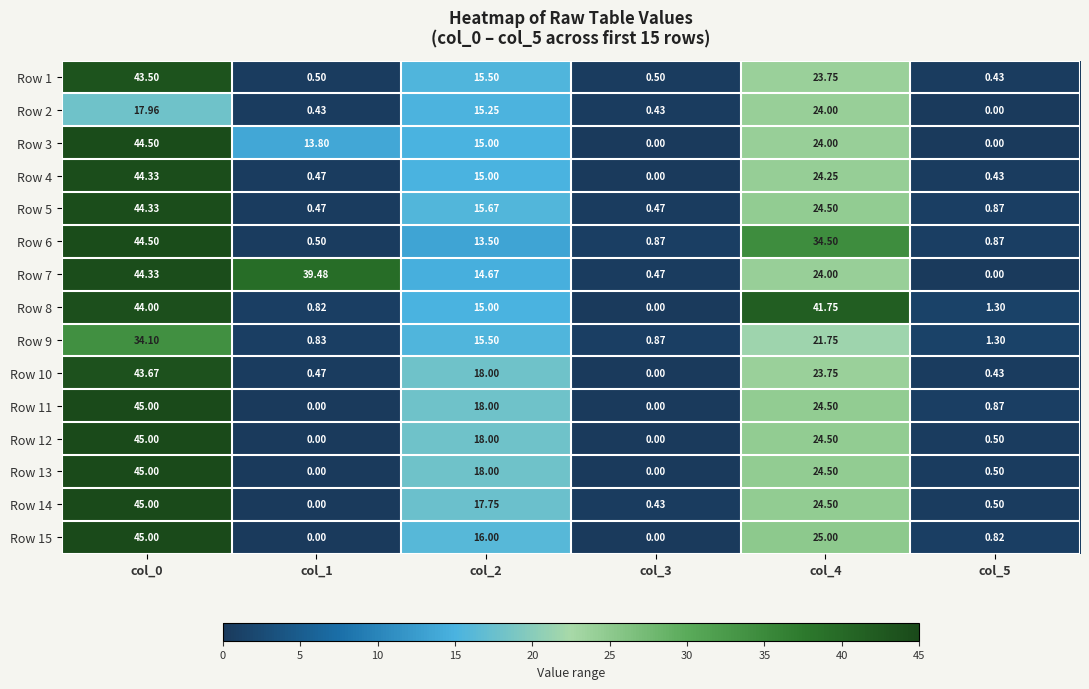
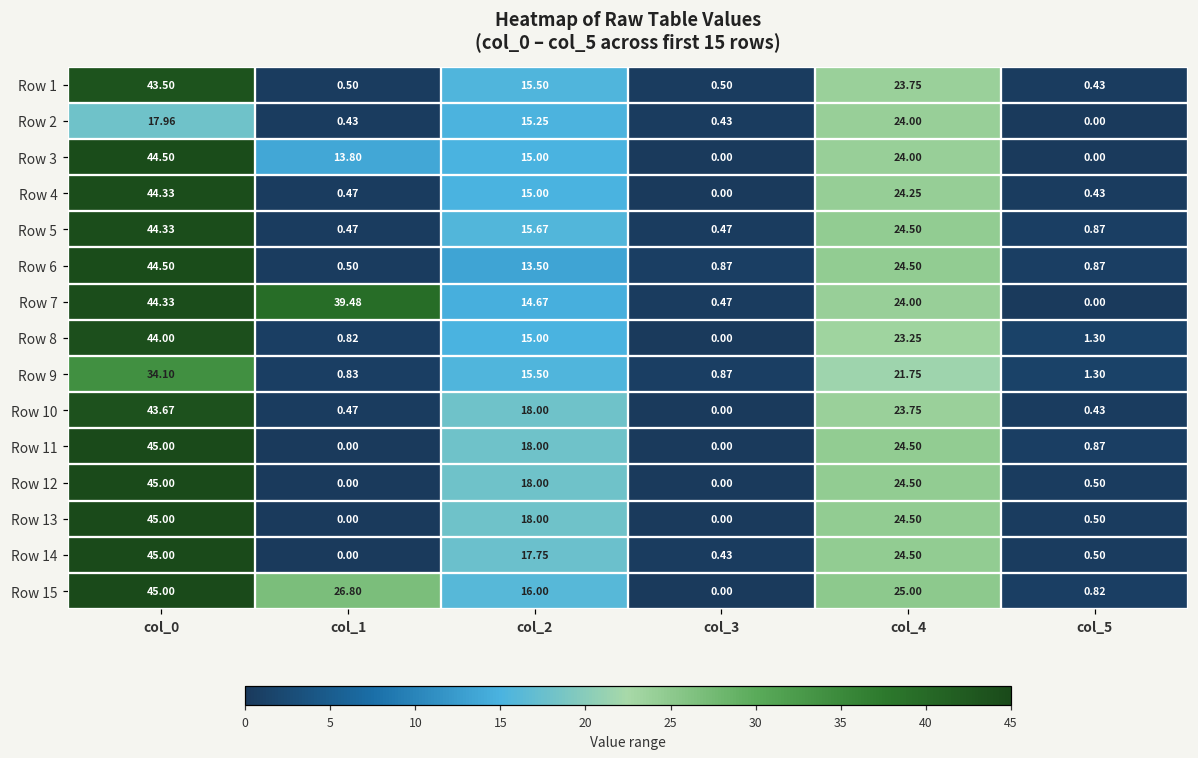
  {
    "Row 1": {
      "col_0": 43.50,
      "col_1": 0.50,
      "col_2": 15.50,
      "col_3": 0.50,
      "col_4": 23.75,
      "col_5": 0.43
    },
    "Row 2": {
      "col_0": 17.96,
      "col_1": 0.43,
      "col_2": 15.25,
      "col_3": 0.43,
      "col_4": 24.00,
      "col_5": 0.00
    },
    "Row 3": {
      "col_0": 44.50,
      "col_1": 13.80,
      "col_2": 15.00,
      "col_3": 0.00,
      "col_4": 24.00,
      "col_5": 0.00
    },
    "Row 4": {
      "col_0": 44.33,
      "col_1": 0.47,
      "col_2": 15.00,
      "col_3": 0.00,
      "col_4": 24.25,
      "col_5": 0.43
    },
    "Row 5": {
      "col_0": 44.33,
      "col_1": 0.47,
      "col_2": 15.67,
      "col_3": 0.47,
      "col_4": 24.50,
      "col_5": 0.87
    },
    "Row 6": {
      "col_0": 44.50,
      "col_1": 0.50,
      "col_2": 13.50,
      "col_3": 0.87,
-     "col_4": 34.50,
+     "col_4": 24.50,
      "col_5": 0.87
    },
    "Row 7": {
      "col_0": 44.33,
      "col_1": 39.48,
      "col_2": 14.67,
      "col_3": 0.47,
      "col_4": 24.00,
      "col_5": 0.00
    },
    "Row 8": {
      "col_0": 44.00,
      "col_1": 0.82,
      "col_2": 15.00,
      "col_3": 0.00,
-     "col_4": 41.75,
+     "col_4": 23.25,
      "col_5": 1.30
    },
    "Row 9": {
      "col_0": 34.10,
      "col_1": 0.83,
      "col_2": 15.50,
      "col_3": 0.87,
      "col_4": 21.75,
      "col_5": 1.30
    },
    "Row 10": {
      "col_0": 43.67,
      "col_1": 0.47,
      "col_2": 18.00,
      "col_3": 0.00,
      "col_4": 23.75,
      "col_5": 0.43
    },
    "Row 11": {
      "col_0": 45.00,
      "col_1": 0.00,
      "col_2": 18.00,
      "col_3": 0.00,
      "col_4": 24.50,
      "col_5": 0.87
    },
    "Row 12": {
      "col_0": 45.00,
      "col_1": 0.00,
      "col_2": 18.00,
      "col_3": 0.00,
      "col_4": 24.50,
      "col_5": 0.50
    },
    "Row 13": {
      "col_0": 45.00,
      "col_1": 0.00,
      "col_2": 18.00,
      "col_3": 0.00,
      "col_4": 24.50,
      "col_5": 0.50
    },
    "Row 14": {
      "col_0": 45.00,
      "col_1": 0.00,
      "col_2": 17.75,
      "col_3": 0.43,
      "col_4": 24.50,
      "col_5": 0.50
    },
    "Row 15": {
      "col_0": 45.00,
-     "col_1": 0.00,
+     "col_1": 26.80,
      "col_2": 16.00,
      "col_3": 0.00,
      "col_4": 25.00,
      "col_5": 0.82
    }
  }
